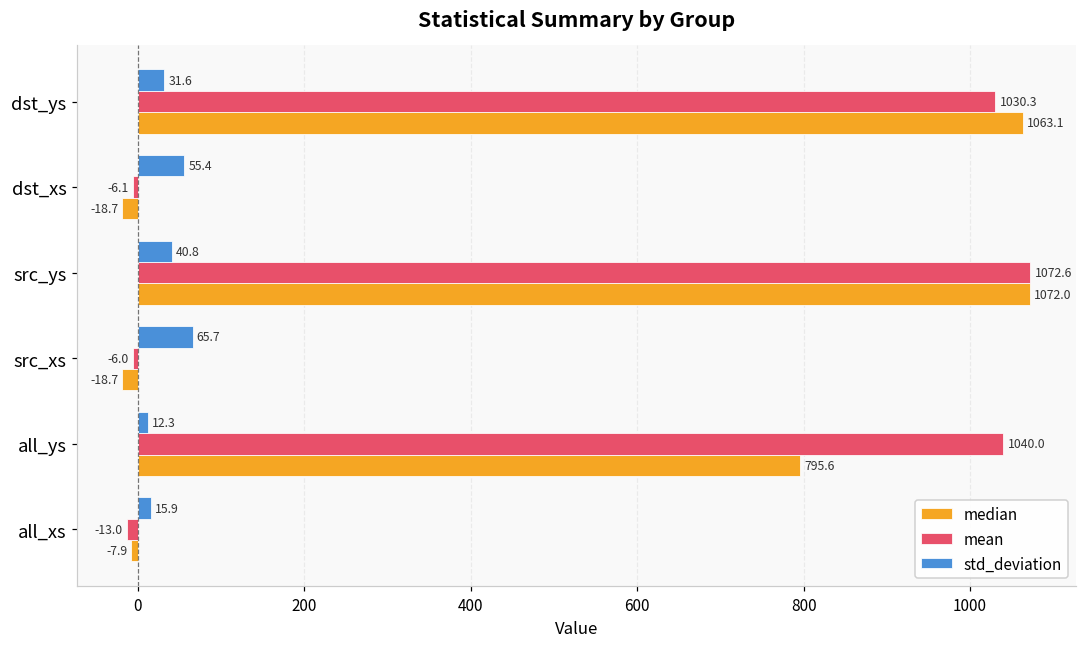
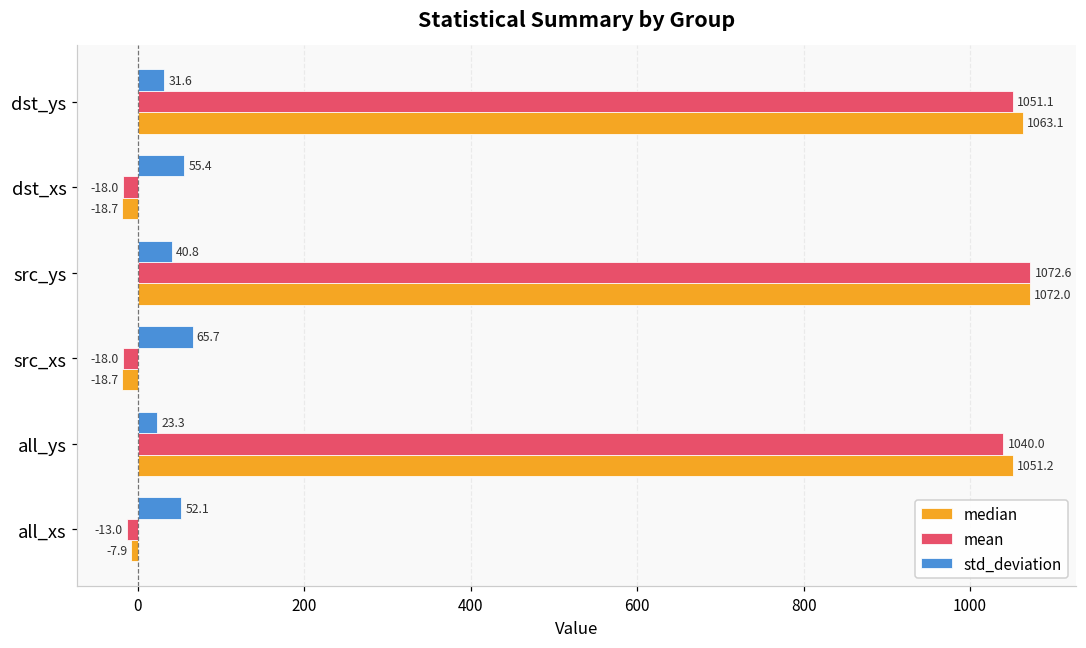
  {
    "median": {
      "dst_ys": 1063.1,
      "dst_xs": -18.7,
      "src_ys": 1072.0,
      "src_xs": -18.7,
-     "all_ys": 795.6,
+     "all_ys": 1051.2,
      "all_xs": -7.9
    },
    "mean": {
-     "dst_ys": 1030.3,
-     "dst_xs": -6.1,
+     "dst_ys": 1051.1,
+     "dst_xs": -18.0,
      "src_ys": 1072.6,
-     "src_xs": -6.0,
+     "src_xs": -18.0,
      "all_ys": 1040.0,
      "all_xs": -13.0
    },
    "std_deviation": {
      "dst_ys": 31.6,
      "dst_xs": 55.4,
      "src_ys": 40.8,
      "src_xs": 65.7,
-     "all_ys": 12.3,
-     "all_xs": 15.9
+     "all_ys": 23.3,
+     "all_xs": 52.1
    }
  }
